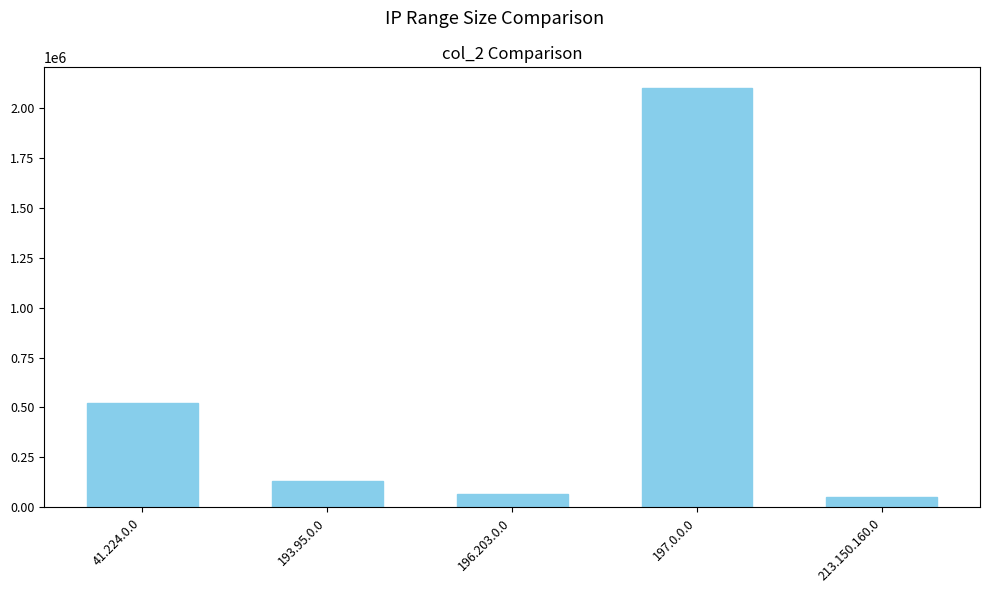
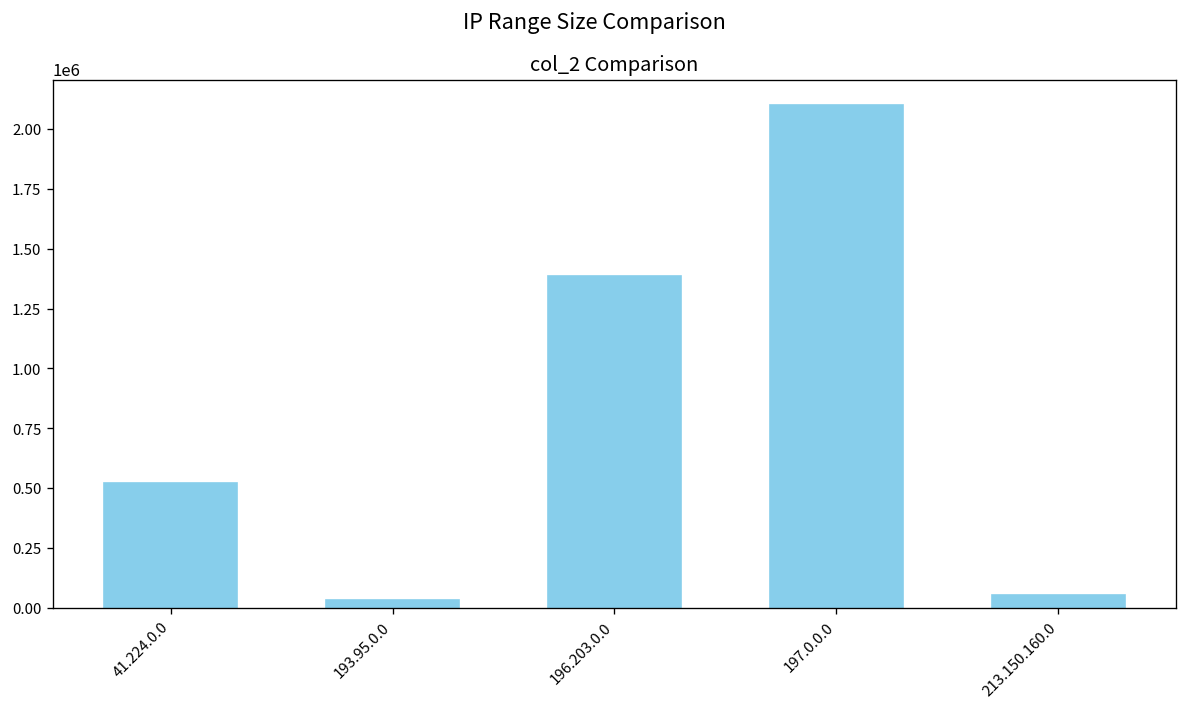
  {
    "41.224.0.0": 520000,
-   "193.95.0.0": 130000,
-   "196.203.0.0": 70000,
+   "193.95.0.0": 30000,
+   "196.203.0.0": 1390000,
    "197.0.0.0": 2100000,
    "213.150.160.0": 50000
  }
